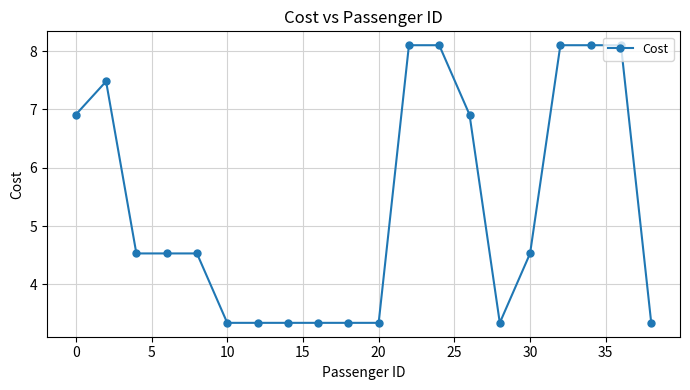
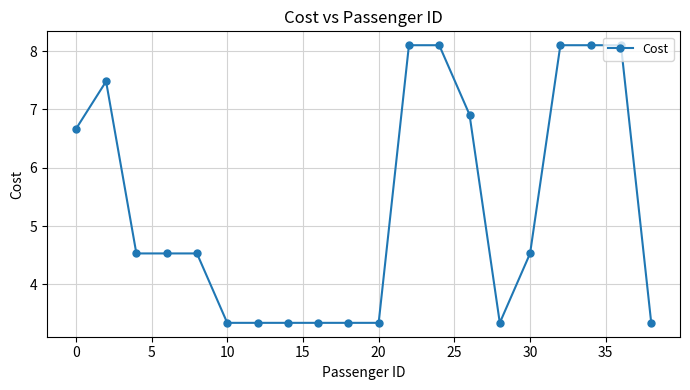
  {
-   "0": 6.9,
+   "0": 6.7,
    "10": 3.3,
    "20": 3.3,
    "30": 4.5
  }
